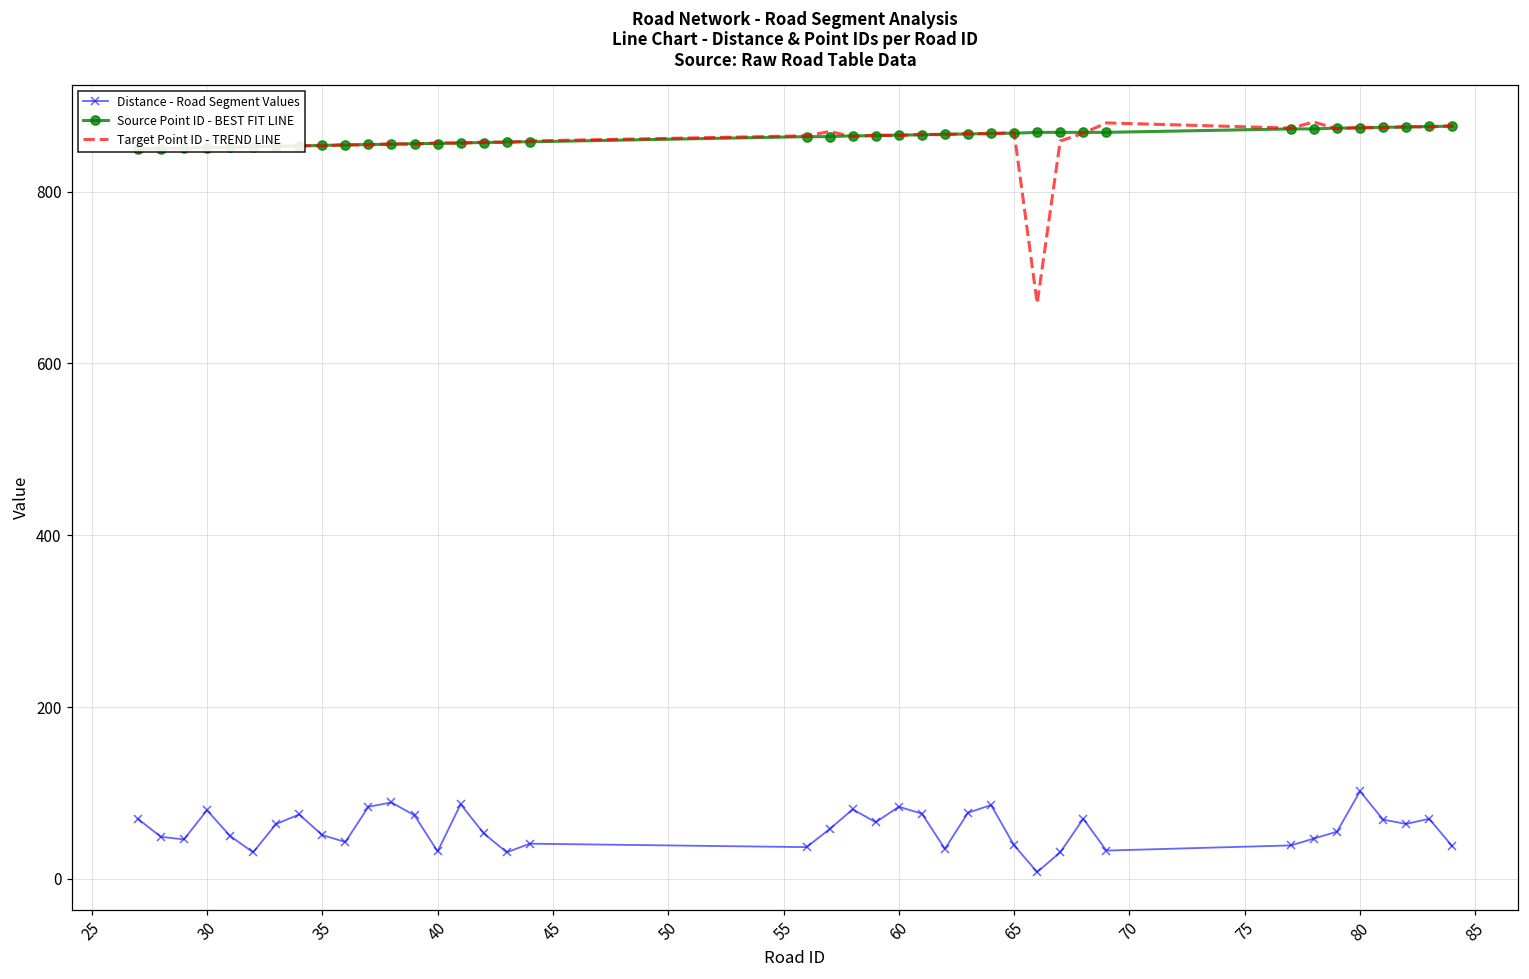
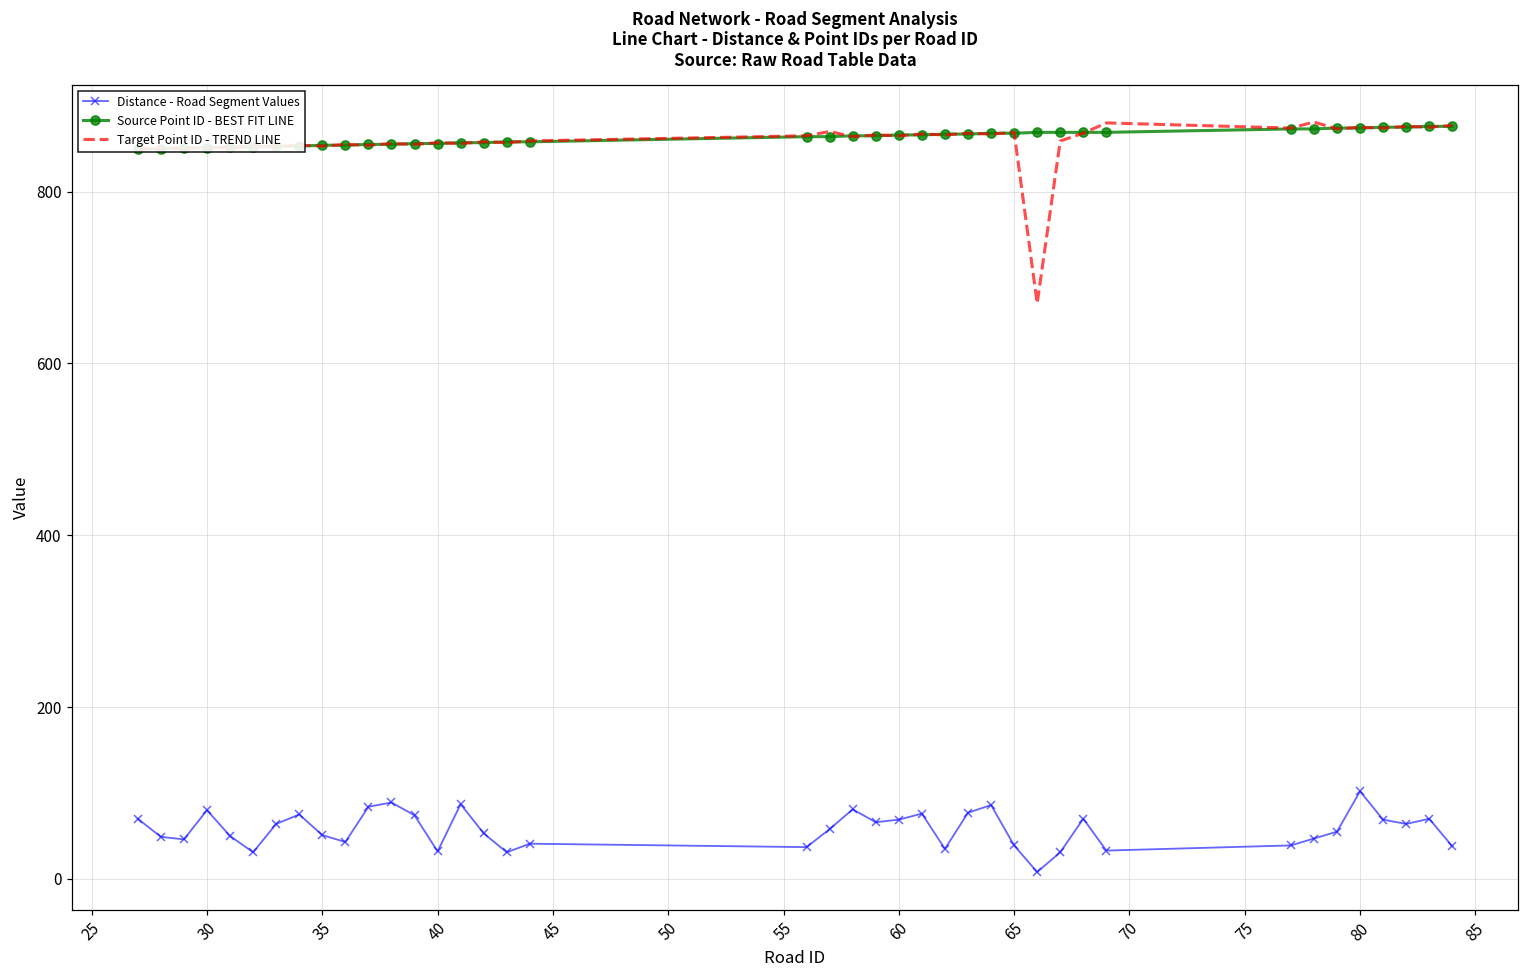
  {
    "Distance - Road Segment Values": {
      "30": 80,
      "35": 50,
      "40": 30,
-     "60": 80,
+     "60": 70,
      "65": 40,
      "80": 100
    }
  }
